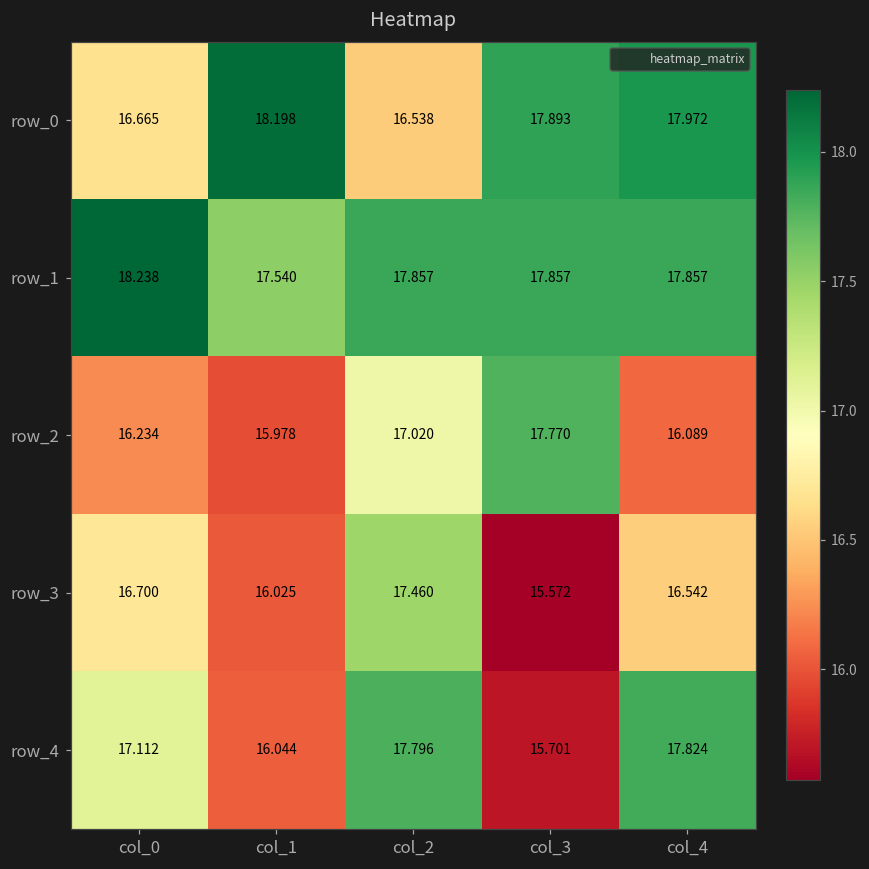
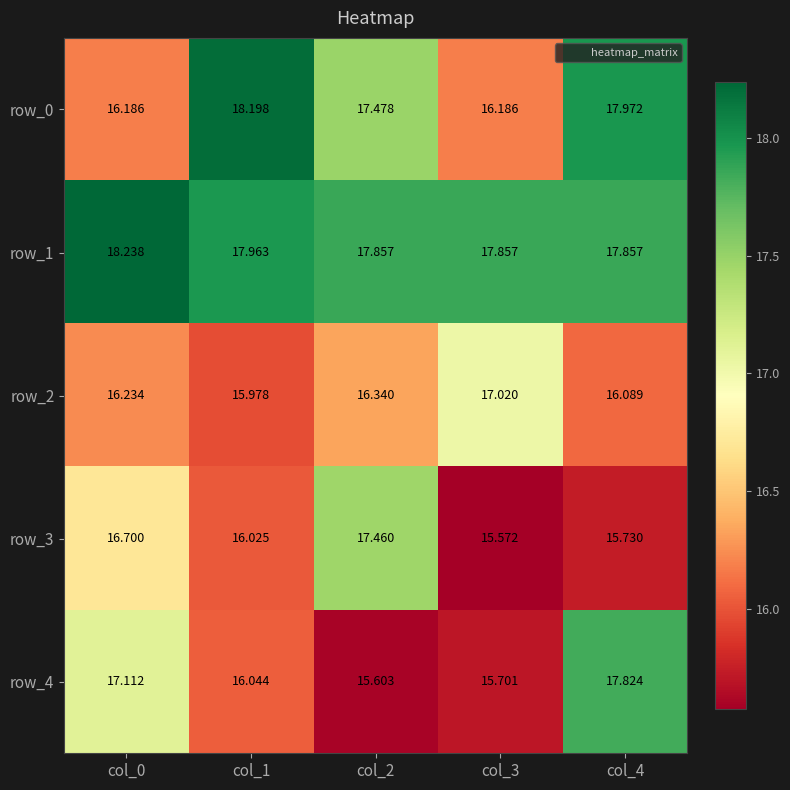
  {
    "row_0": {
-     "col_0": 16.665,
+     "col_0": 16.186,
      "col_1": 18.198,
-     "col_2": 16.538,
-     "col_3": 17.893,
+     "col_2": 17.478,
+     "col_3": 16.186,
      "col_4": 17.972
    },
    "row_1": {
      "col_0": 18.238,
-     "col_1": 17.540,
+     "col_1": 17.963,
      "col_2": 17.857,
      "col_3": 17.857,
      "col_4": 17.857
    },
    "row_2": {
      "col_0": 16.234,
      "col_1": 15.978,
-     "col_2": 17.020,
-     "col_3": 17.770,
+     "col_2": 16.340,
+     "col_3": 17.020,
      "col_4": 16.089
    },
    "row_3": {
      "col_0": 16.700,
      "col_1": 16.025,
      "col_2": 17.460,
      "col_3": 15.572,
-     "col_4": 16.542
+     "col_4": 15.730
    },
    "row_4": {
      "col_0": 17.112,
      "col_1": 16.044,
-     "col_2": 17.796,
+     "col_2": 15.603,
      "col_3": 15.701,
      "col_4": 17.824
    }
  }
